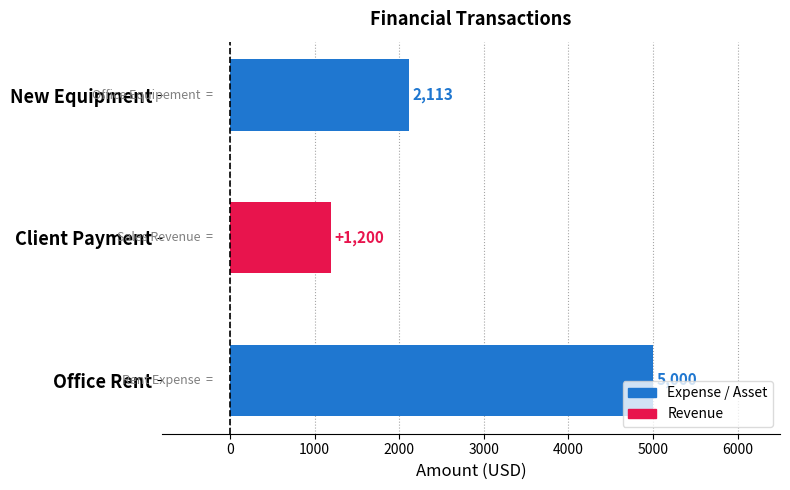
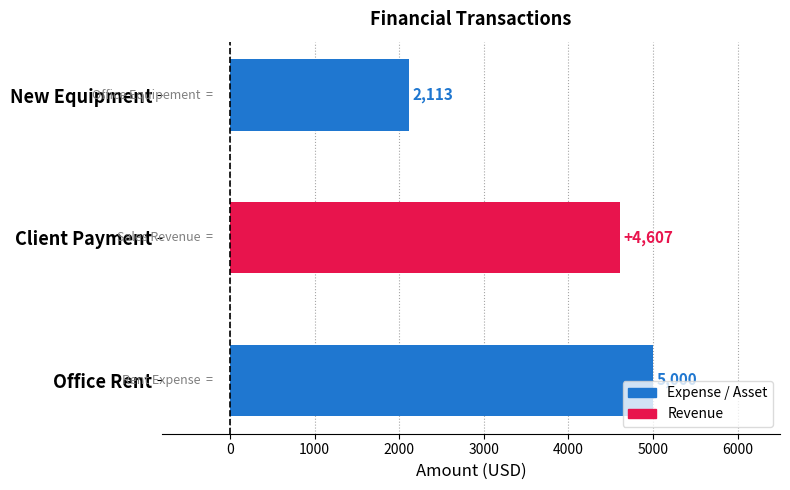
  {
    "New Equipment": "2,113",
-   "Client Payment": "+1,200"
+   "Client Payment": "+4,607"
  }
